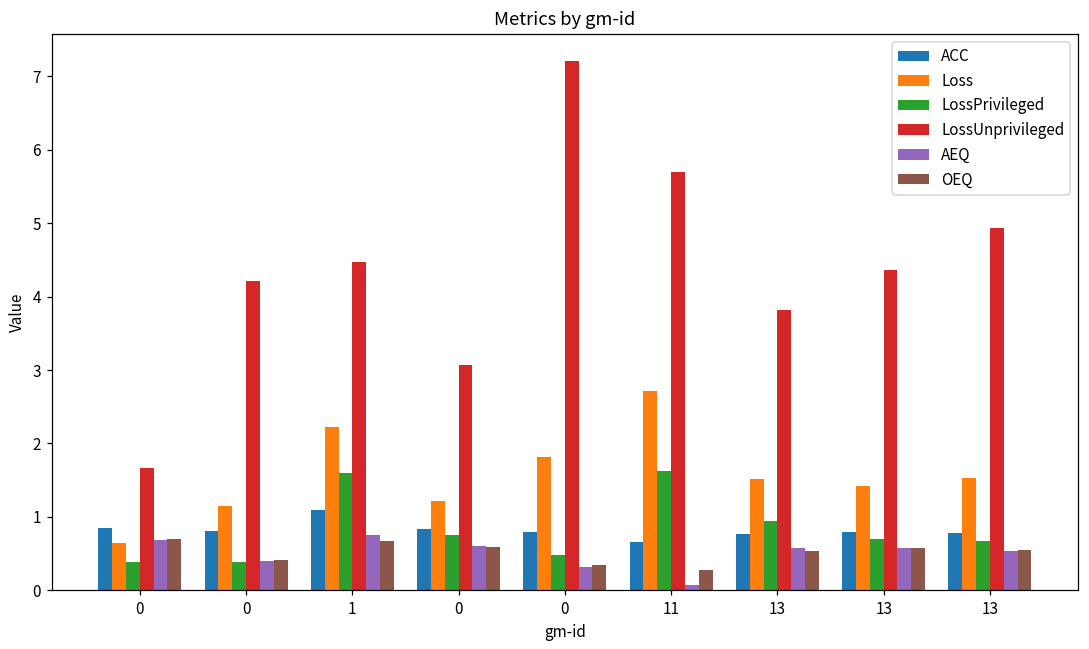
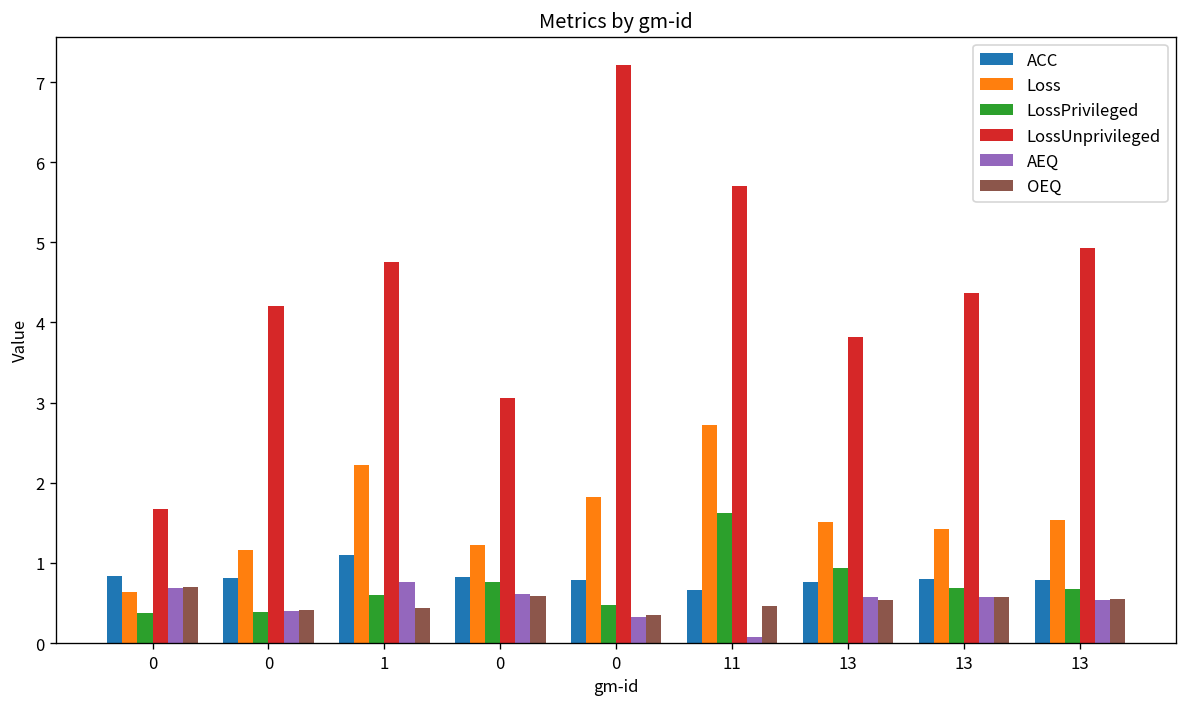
  {
    "ACC": {
      "1": 1.1,
      "11": 0.7
    },
    "Loss": {
      "1": 2.2,
      "11": 2.7
    },
    "LossPrivileged": {
-     "1": 1.6,
+     "1": 0.6,
      "11": 1.6
    },
    "LossUnprivileged": {
-     "1": 4.5,
+     "1": 4.8,
      "11": 5.7
    },
    "AEQ": {
      "1": 0.8,
      "11": 0.1
    },
    "OEQ": {
-     "1": 0.7,
-     "11": 0.3
+     "1": 0.4,
+     "11": 0.5
    }
  }
